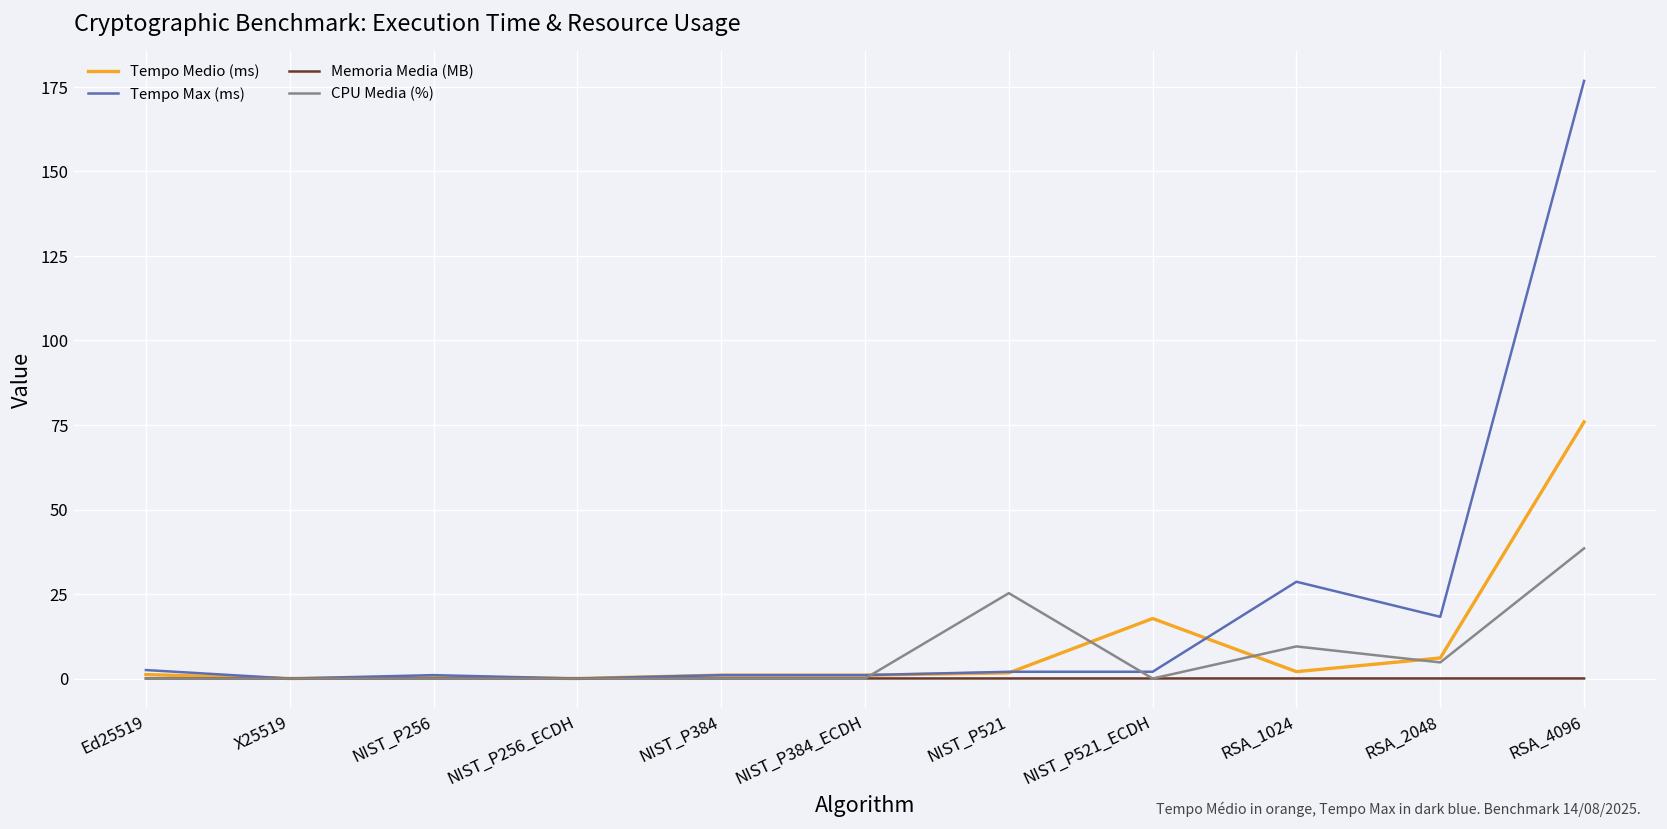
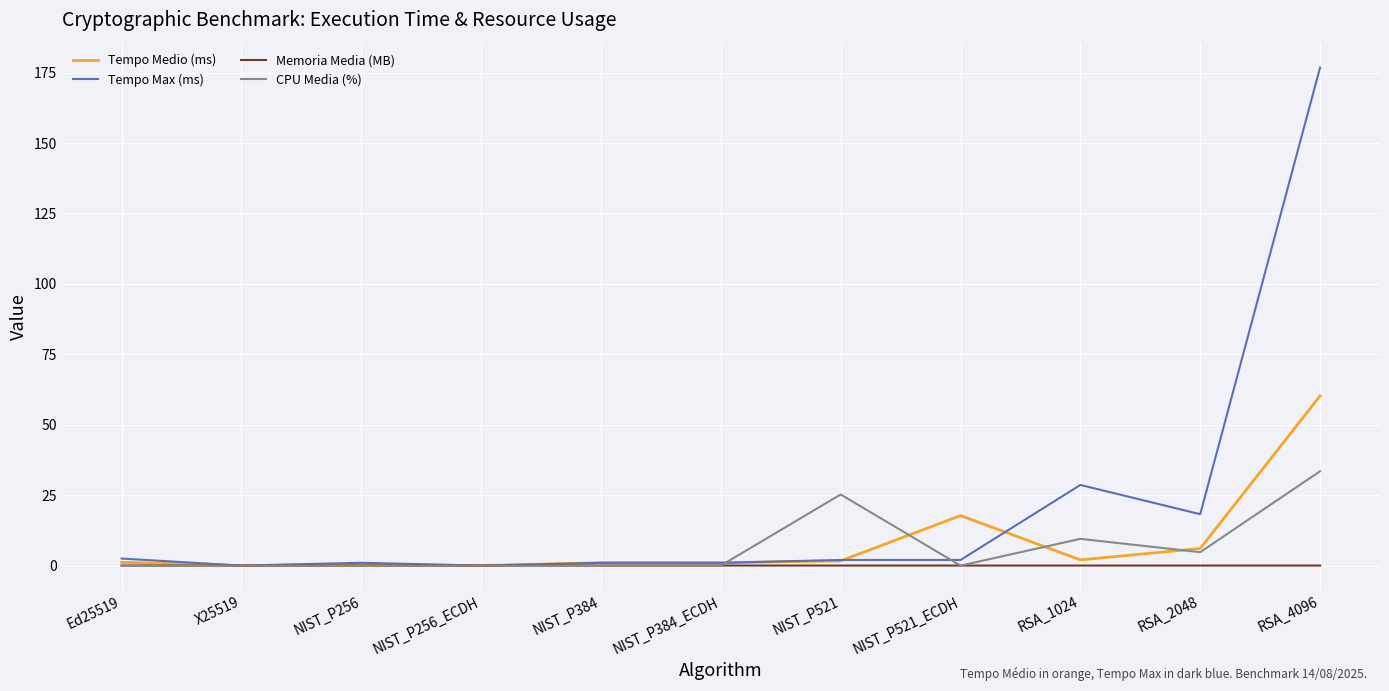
  {
    "Tempo Medio (ms)": {
      "Ed25519": 1,
      "NIST_P521_ECDH": 18,
      "RSA_1024": 2,
      "RSA_2048": 6,
-     "RSA_4096": 76
+     "RSA_4096": 60
    },
    "Tempo Max (ms)": {
      "Ed25519": 3,
      "NIST_P521_ECDH": 2,
      "RSA_1024": 29,
      "RSA_2048": 18,
      "RSA_4096": 177
    },
    "Memoria Media (MB)": {
      "NIST_P521": 0,
      "RSA_1024": 0,
      "RSA_2048": 0,
      "RSA_4096": 0
    },
    "CPU Media (%)": {
      "NIST_P521": 25,
      "RSA_1024": 10,
      "RSA_2048": 5,
-     "RSA_4096": 39
+     "RSA_4096": 34
    }
  }
